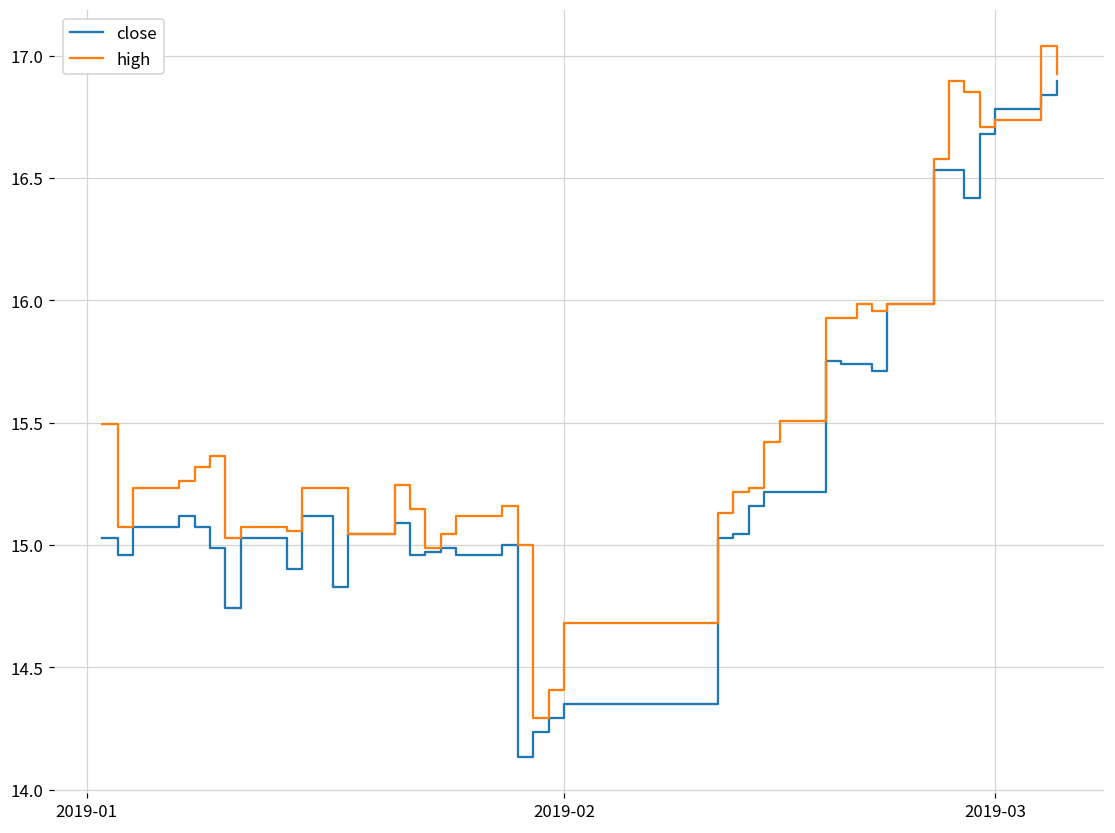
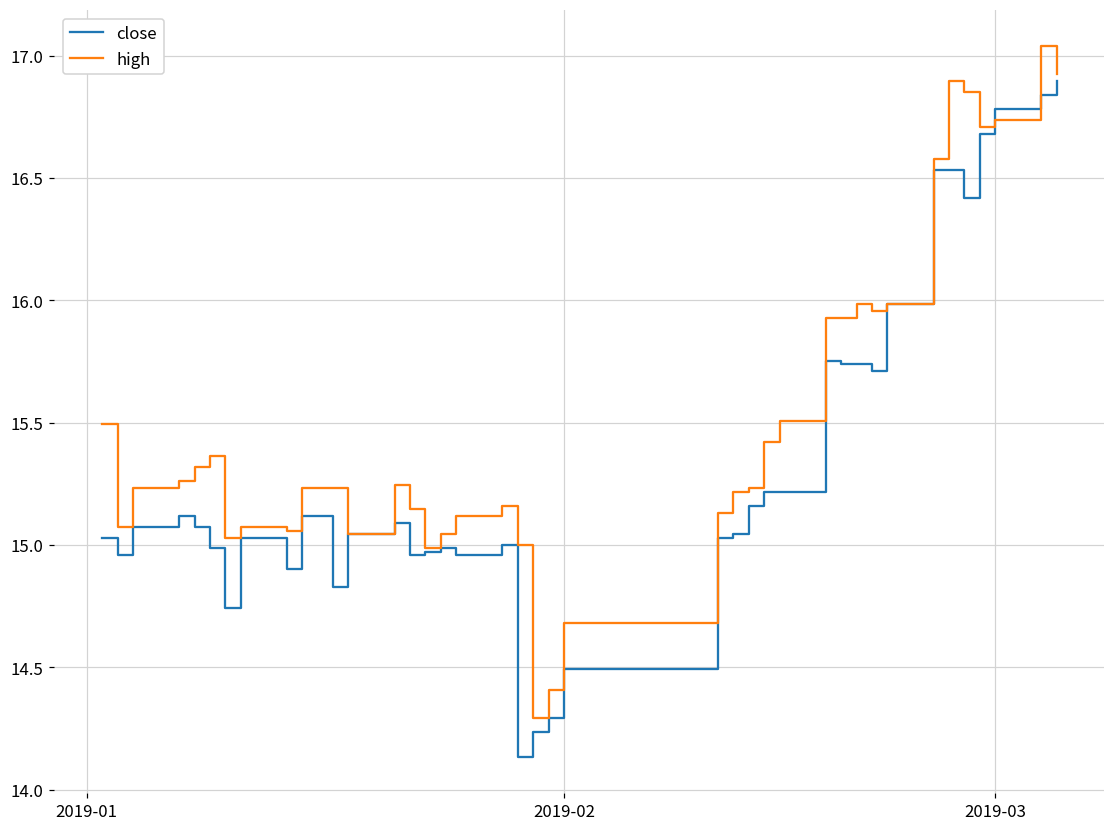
  {
    "close": {
-     "2019-02": 14.35,
+     "2019-02": 14.50,
      "2019-03": 16.78
    },
    "high": {
      "2019-02": 14.68,
      "2019-03": 16.74
    }
  }
